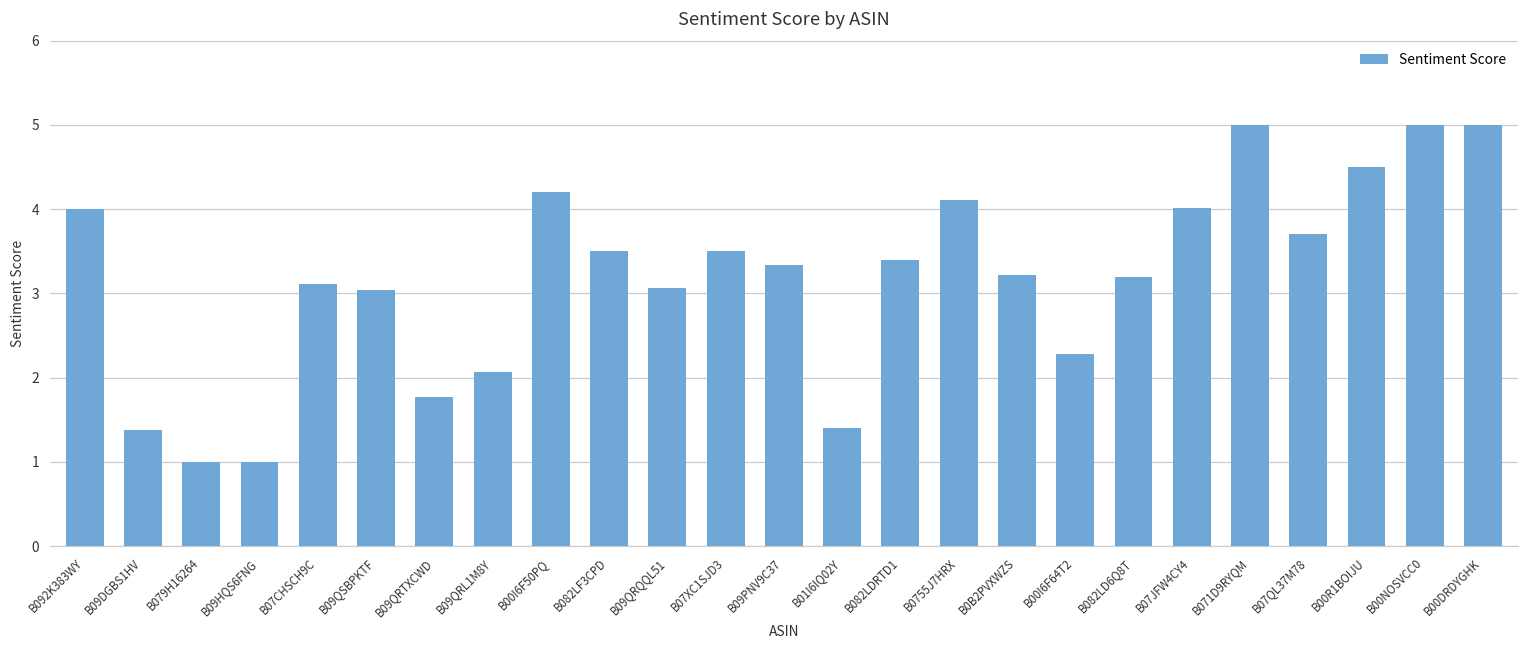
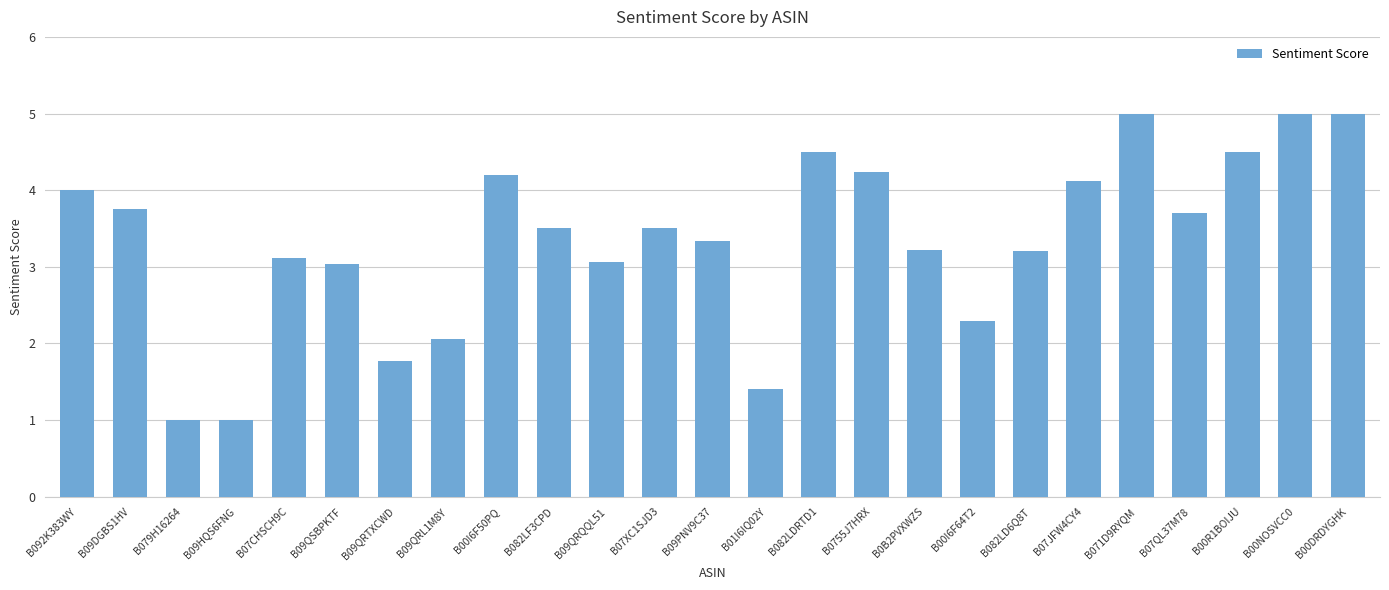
  {
    "B092K383WY": 4.0,
-   "B09DGBS1HV": 1.4,
+   "B09DGBS1HV": 3.8,
    "B079H16264": 1.0,
    "B09HQS6FNG": 1.0,
    "B07CHSCH9C": 3.1,
    "B09QSBPKTF": 3.0,
    "B09QRTXCWD": 1.8,
    "B09QRL1M8Y": 2.1,
    "B00I6F50PQ": 4.2,
    "B082LF3CPD": 3.5,
    "B09QRQQL51": 3.1,
    "B07XC1SJD3": 3.5,
    "B09PNV9C37": 3.3,
    "B01I6IQ02Y": 1.4,
-   "B082LDRTD1": 3.4,
-   "B0755J7HRX": 4.1,
+   "B082LDRTD1": 4.5,
+   "B0755J7HRX": 4.2,
    "B0B2PVXWZS": 3.2,
    "B00I6F64T2": 2.3,
    "B082LD6Q8T": 3.2,
-   "B07JFW4CY4": 4.0,
+   "B07JFW4CY4": 4.1,
    "B071D9RYQM": 5.0,
    "B07QL37M78": 3.7,
    "B00R1BOIJU": 4.5,
    "B00NOSVCC0": 5.0,
    "B00DRDYGHK": 5.0
  }
